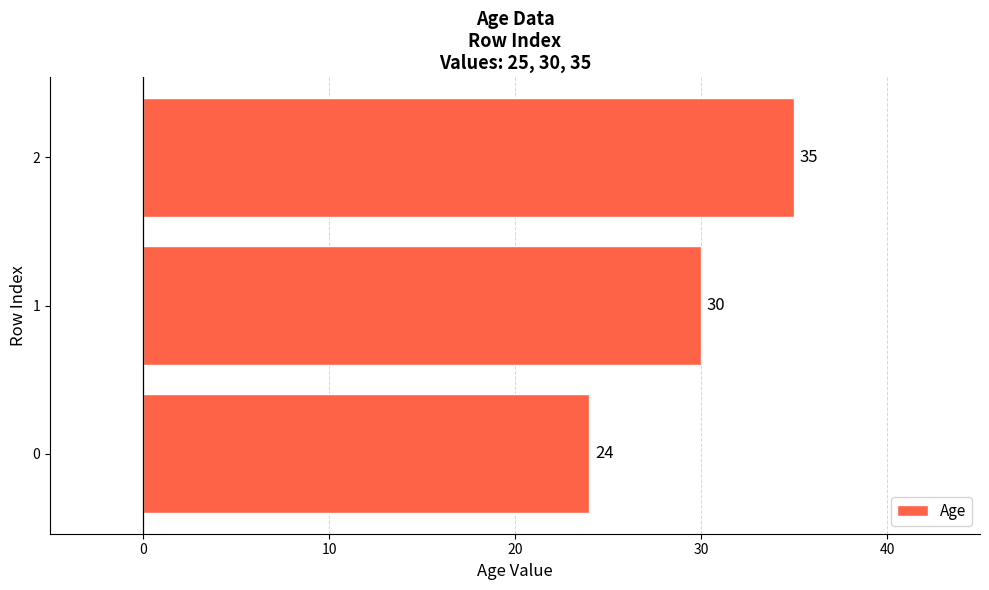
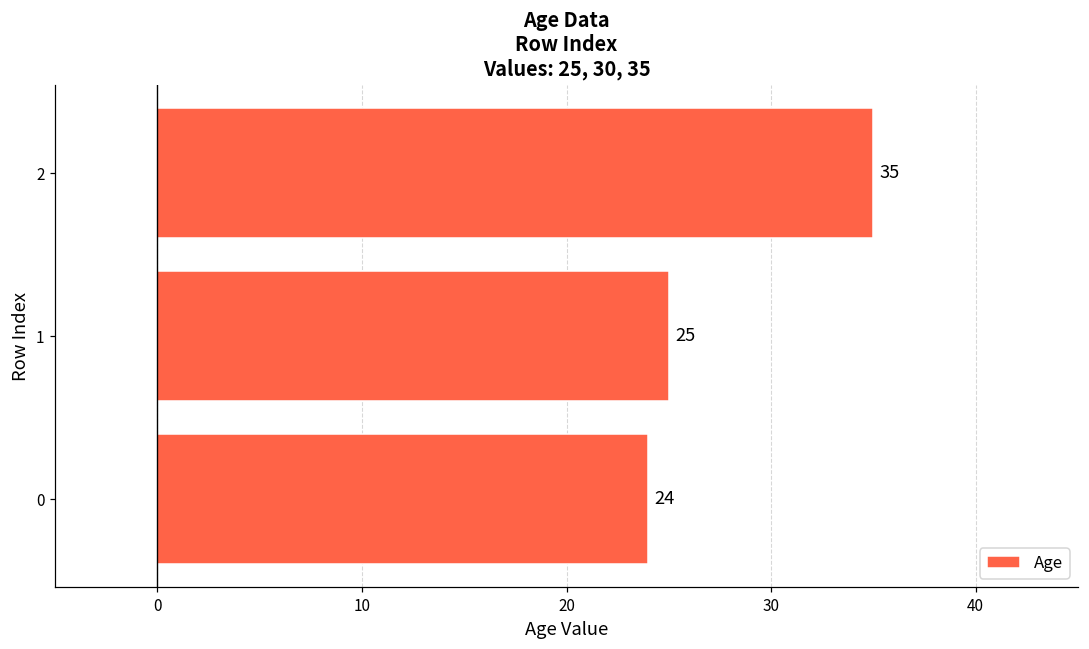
  {
    "2": 35,
-   "1": 30,
+   "1": 25,
    "0": 24
  }
